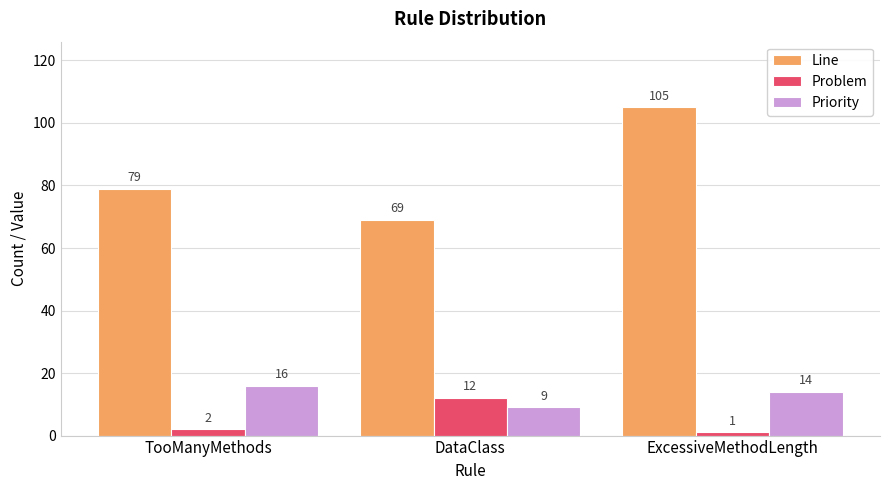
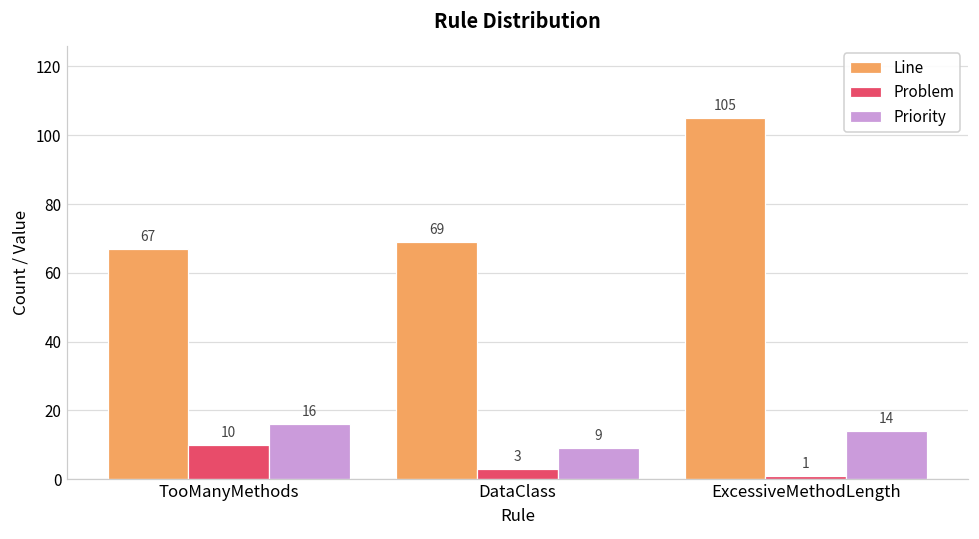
  {
    "Line": {
-     "TooManyMethods": 79,
+     "TooManyMethods": 67,
      "DataClass": 69,
      "ExcessiveMethodLength": 105
    },
    "Problem": {
-     "TooManyMethods": 2,
-     "DataClass": 12,
+     "TooManyMethods": 10,
+     "DataClass": 3,
      "ExcessiveMethodLength": 1
    },
    "Priority": {
      "TooManyMethods": 16,
      "DataClass": 9,
      "ExcessiveMethodLength": 14
    }
  }
